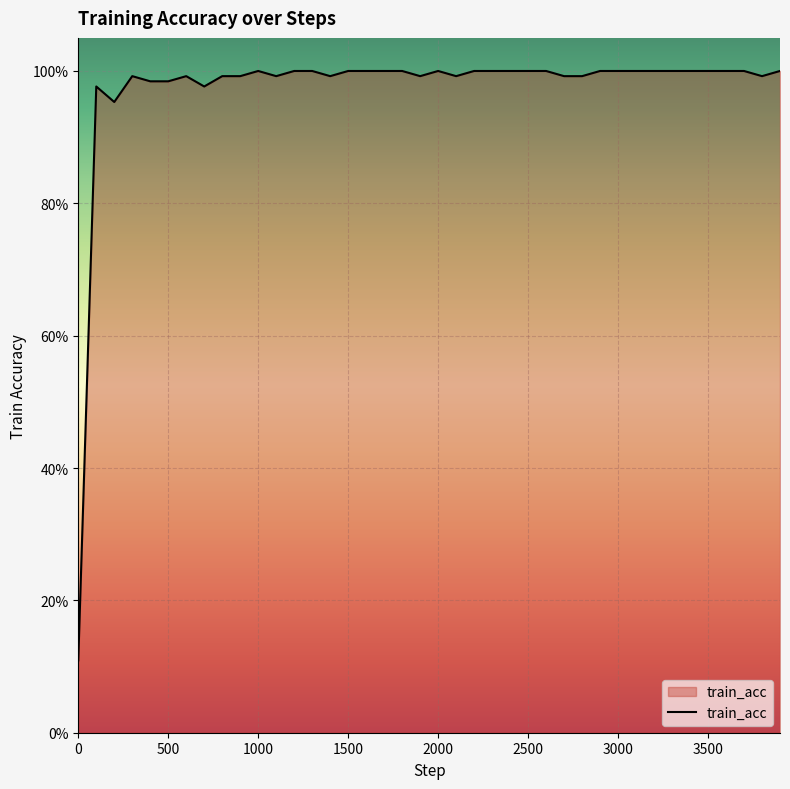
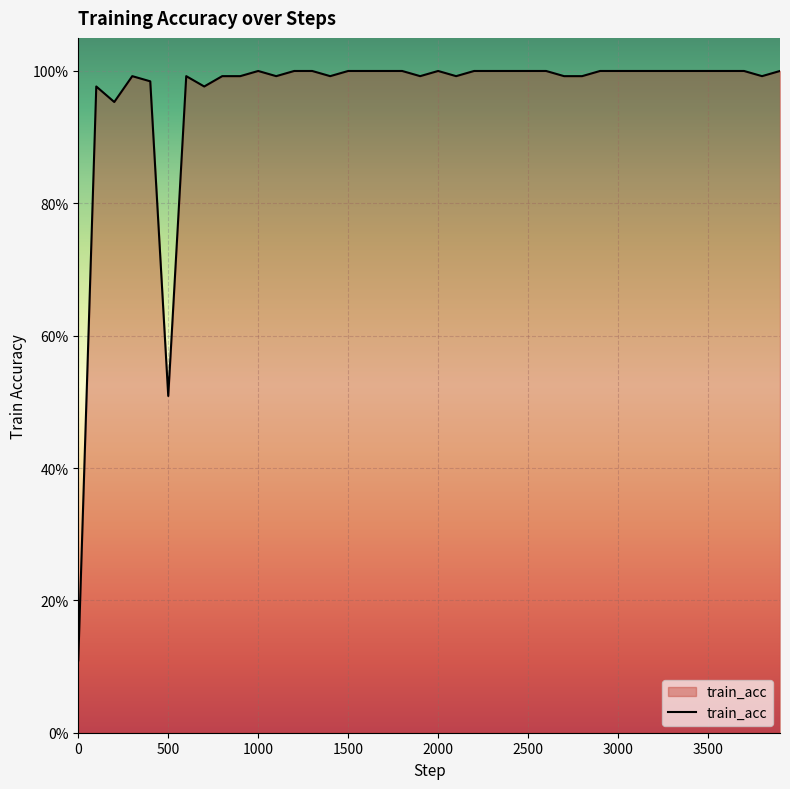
  {
    "0": "11%",
-   "500": "98%",
+   "500": "51%",
    "1000": "100%",
    "1500": "100%",
    "2000": "100%",
    "2500": "100%",
    "3000": "100%",
    "3500": "100%"
  }
